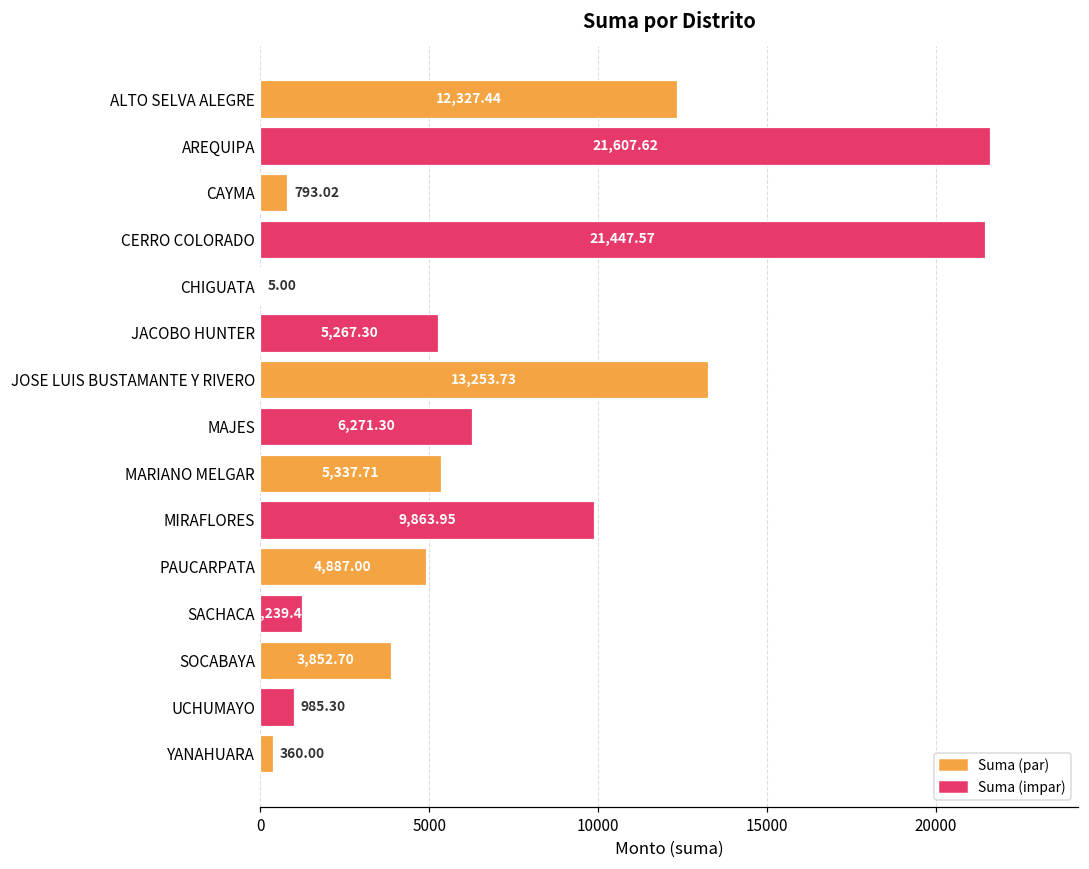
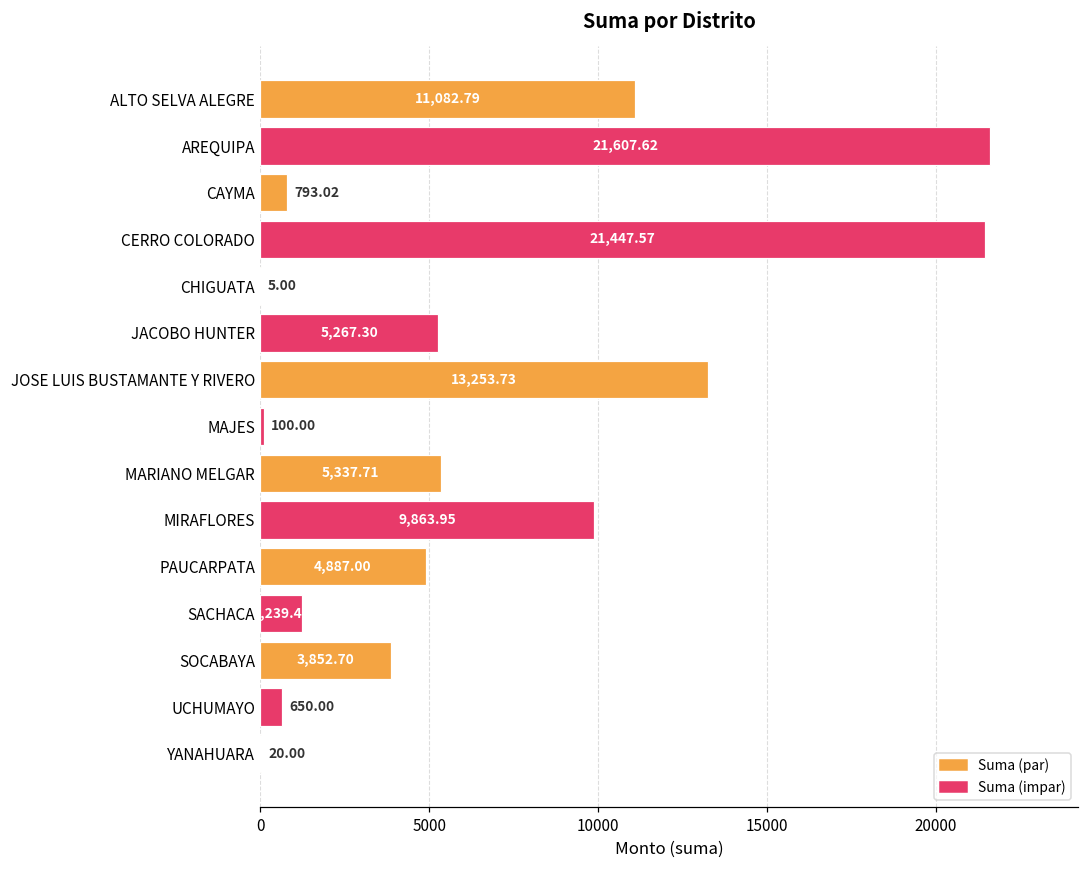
  {
-   "ALTO SELVA ALEGRE": "12,327.44",
+   "ALTO SELVA ALEGRE": "11,082.79",
    "AREQUIPA": "21,607.62",
    "CAYMA": "793.02",
    "CERRO COLORADO": "21,447.57",
    "CHIGUATA": "5.00",
    "JACOBO HUNTER": "5,267.30",
    "JOSE LUIS BUSTAMANTE Y RIVERO": "13,253.73",
-   "MAJES": "6,271.30",
+   "MAJES": "100.00",
    "MARIANO MELGAR": "5,337.71",
    "MIRAFLORES": "9,863.95",
    "PAUCARPATA": "4,887.00",
    "SACHACA": "1,239.40",
    "SOCABAYA": "3,852.70",
-   "UCHUMAYO": "985.30",
-   "YANAHUARA": "360.00"
+   "UCHUMAYO": "650.00",
+   "YANAHUARA": "20.00"
  }
